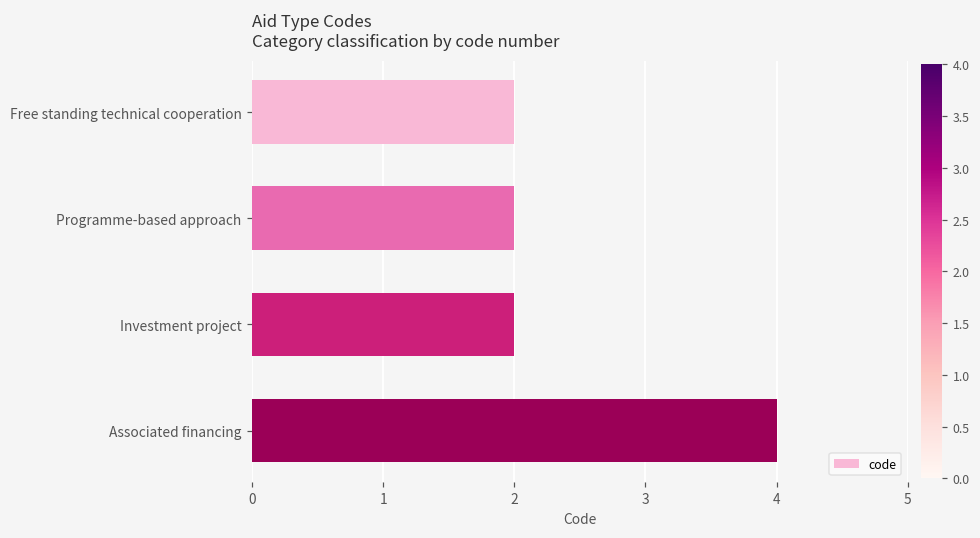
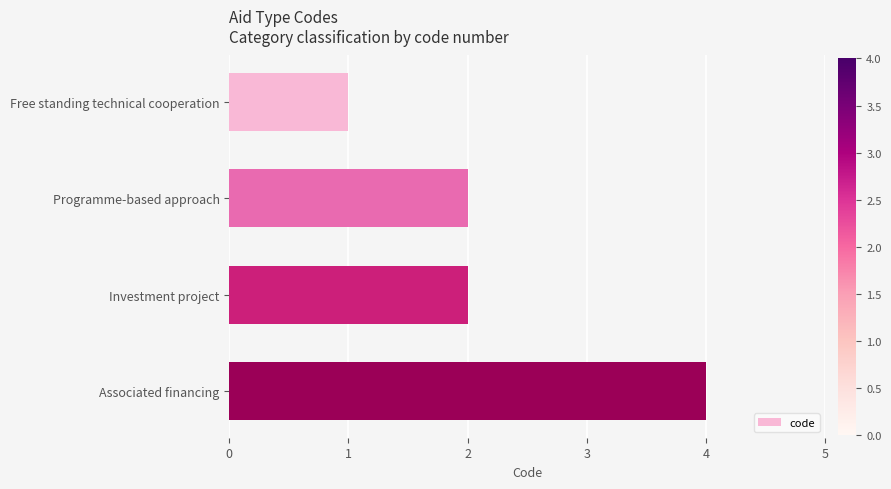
  {
-   "Free standing technical cooperation": 2,
+   "Free standing technical cooperation": 1,
    "Programme-based approach": 2,
    "Investment project": 2,
    "Associated financing": 4
  }
